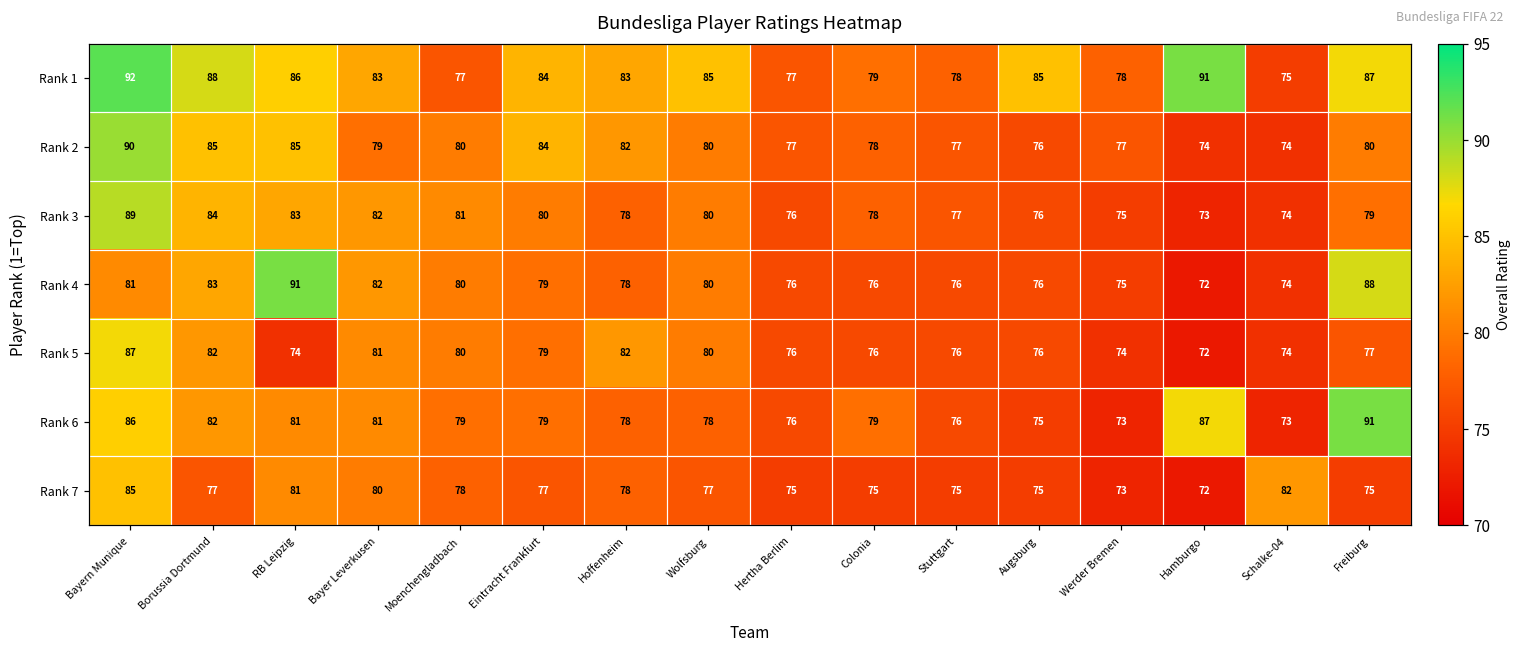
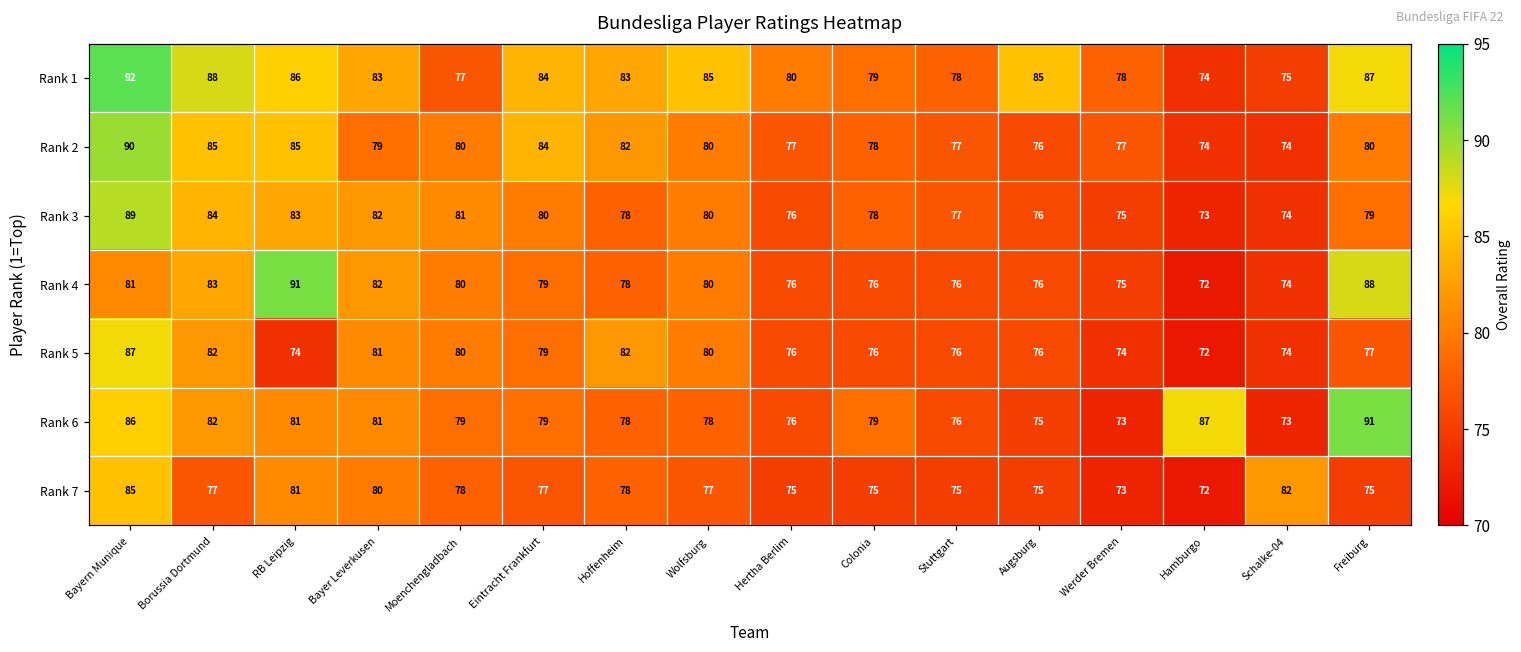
  {
    "Rank 1": {
      "Bayern Munique": 92,
      "Borussia Dortmund": 88,
      "RB Leipzig": 86,
      "Bayer Leverkusen": 83,
      "Moenchengladbach": 77,
      "Eintracht Frankfurt": 84,
      "Hoffenheim": 83,
      "Wolfsburg": 85,
-     "Hertha Berlim": 77,
+     "Hertha Berlim": 80,
      "Colonia": 79,
      "Stuttgart": 78,
      "Augsburg": 85,
      "Werder Bremen": 78,
-     "Hamburgo": 91,
+     "Hamburgo": 74,
      "Schalke-04": 75,
      "Freiburg": 87
    },
    "Rank 2": {
      "Bayern Munique": 90,
      "Borussia Dortmund": 85,
      "RB Leipzig": 85,
      "Bayer Leverkusen": 79,
      "Moenchengladbach": 80,
      "Eintracht Frankfurt": 84,
      "Hoffenheim": 82,
      "Wolfsburg": 80,
      "Hertha Berlim": 77,
      "Colonia": 78,
      "Stuttgart": 77,
      "Augsburg": 76,
      "Werder Bremen": 77,
      "Hamburgo": 74,
      "Schalke-04": 74,
      "Freiburg": 80
    },
    "Rank 3": {
      "Bayern Munique": 89,
      "Borussia Dortmund": 84,
      "RB Leipzig": 83,
      "Bayer Leverkusen": 82,
      "Moenchengladbach": 81,
      "Eintracht Frankfurt": 80,
      "Hoffenheim": 78,
      "Wolfsburg": 80,
      "Hertha Berlim": 76,
      "Colonia": 78,
      "Stuttgart": 77,
      "Augsburg": 76,
      "Werder Bremen": 75,
      "Hamburgo": 73,
      "Schalke-04": 74,
      "Freiburg": 79
    },
    "Rank 4": {
      "Bayern Munique": 81,
      "Borussia Dortmund": 83,
      "RB Leipzig": 91,
      "Bayer Leverkusen": 82,
      "Moenchengladbach": 80,
      "Eintracht Frankfurt": 79,
      "Hoffenheim": 78,
      "Wolfsburg": 80,
      "Hertha Berlim": 76,
      "Colonia": 76,
      "Stuttgart": 76,
      "Augsburg": 76,
      "Werder Bremen": 75,
      "Hamburgo": 72,
      "Schalke-04": 74,
      "Freiburg": 88
    },
    "Rank 5": {
      "Bayern Munique": 87,
      "Borussia Dortmund": 82,
      "RB Leipzig": 74,
      "Bayer Leverkusen": 81,
      "Moenchengladbach": 80,
      "Eintracht Frankfurt": 79,
      "Hoffenheim": 82,
      "Wolfsburg": 80,
      "Hertha Berlim": 76,
      "Colonia": 76,
      "Stuttgart": 76,
      "Augsburg": 76,
      "Werder Bremen": 74,
      "Hamburgo": 72,
      "Schalke-04": 74,
      "Freiburg": 77
    },
    "Rank 6": {
      "Bayern Munique": 86,
      "Borussia Dortmund": 82,
      "RB Leipzig": 81,
      "Bayer Leverkusen": 81,
      "Moenchengladbach": 79,
      "Eintracht Frankfurt": 79,
      "Hoffenheim": 78,
      "Wolfsburg": 78,
      "Hertha Berlim": 76,
      "Colonia": 79,
      "Stuttgart": 76,
      "Augsburg": 75,
      "Werder Bremen": 73,
      "Hamburgo": 87,
      "Schalke-04": 73,
      "Freiburg": 91
    },
    "Rank 7": {
      "Bayern Munique": 85,
      "Borussia Dortmund": 77,
      "RB Leipzig": 81,
      "Bayer Leverkusen": 80,
      "Moenchengladbach": 78,
      "Eintracht Frankfurt": 77,
      "Hoffenheim": 78,
      "Wolfsburg": 77,
      "Hertha Berlim": 75,
      "Colonia": 75,
      "Stuttgart": 75,
      "Augsburg": 75,
      "Werder Bremen": 73,
      "Hamburgo": 72,
      "Schalke-04": 82,
      "Freiburg": 75
    }
  }
